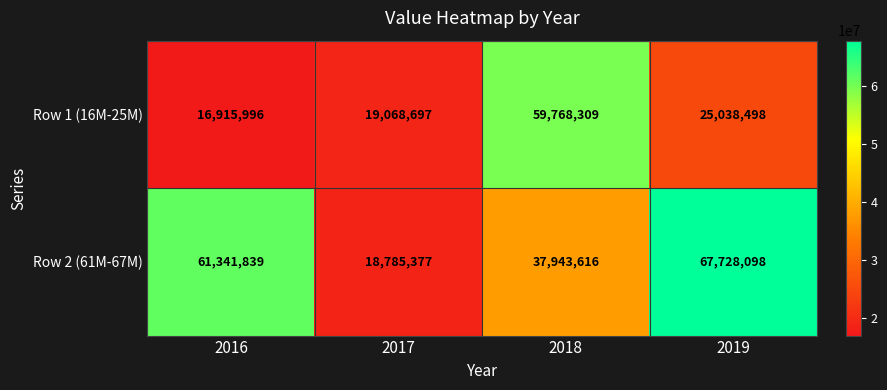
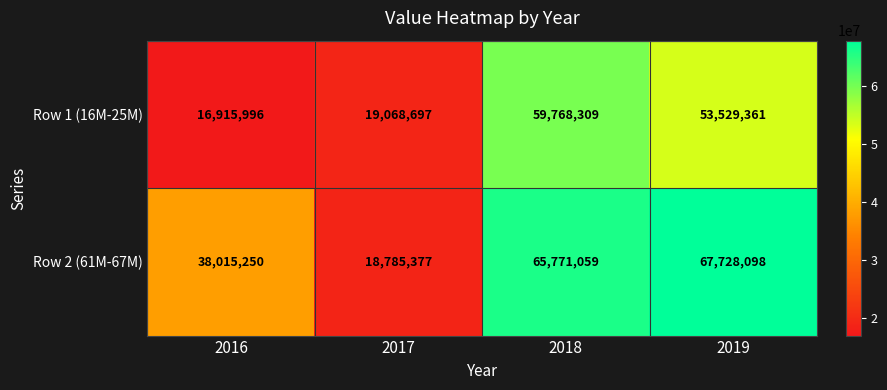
  {
    "Row 1 (16M-25M)": {
      "2016": "16,915,996",
      "2017": "19,068,697",
      "2018": "59,768,309",
-     "2019": "25,038,498"
+     "2019": "53,529,361"
    },
    "Row 2 (61M-67M)": {
-     "2016": "61,341,839",
+     "2016": "38,015,250",
      "2017": "18,785,377",
-     "2018": "37,943,616",
+     "2018": "65,771,059",
      "2019": "67,728,098"
    }
  }
